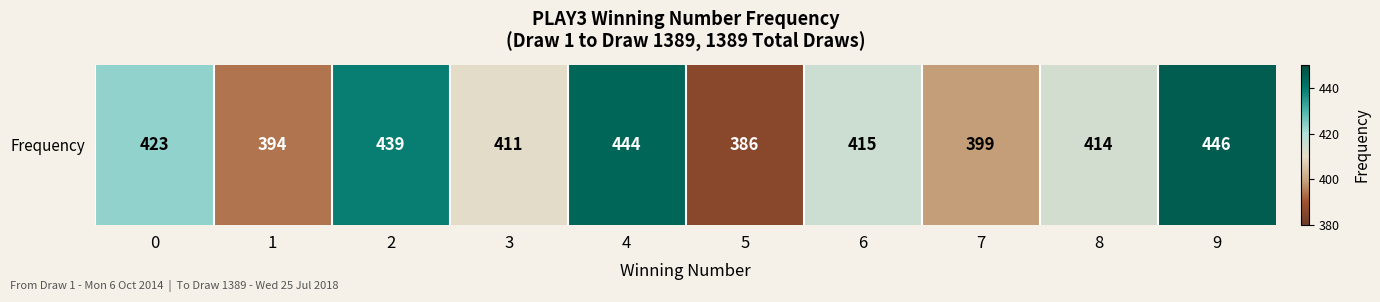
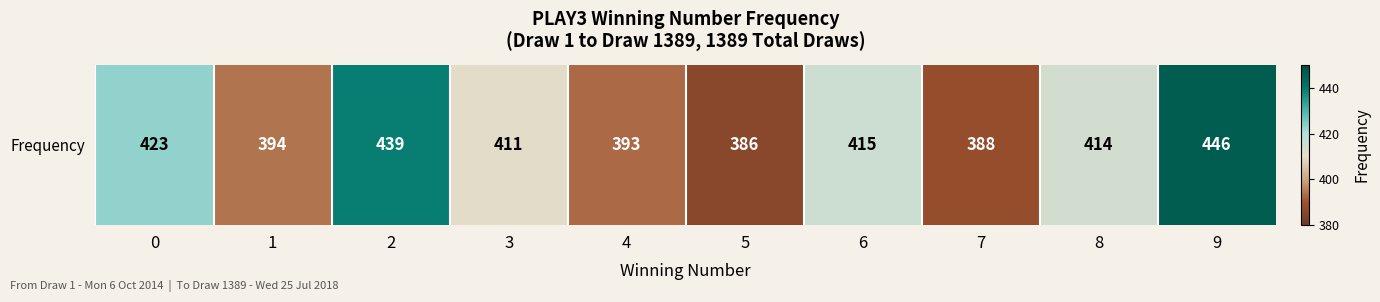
  {
    "Frequency": {
      "0": 423,
      "1": 394,
      "2": 439,
      "3": 411,
-     "4": 444,
+     "4": 393,
      "5": 386,
      "6": 415,
-     "7": 399,
+     "7": 388,
      "8": 414,
      "9": 446
    }
  }
